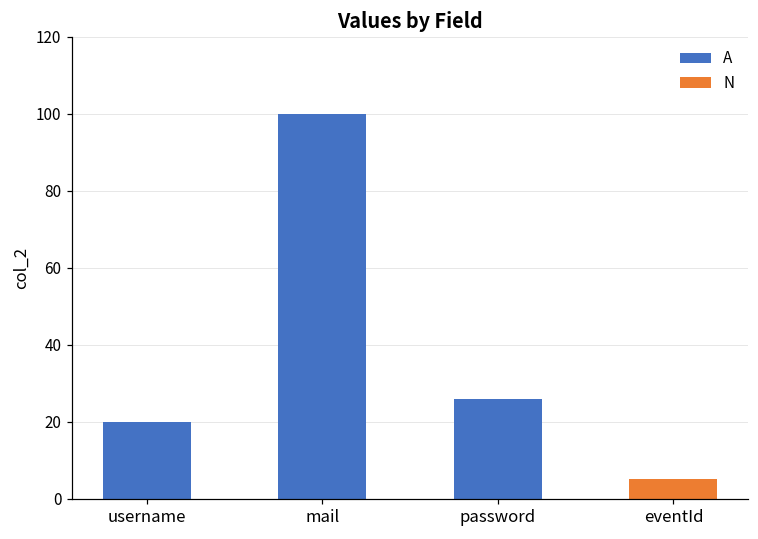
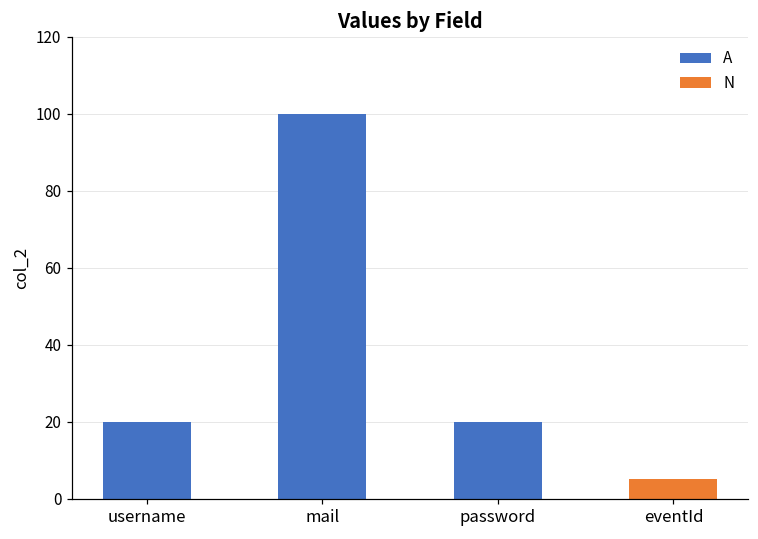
  {
    "username": 20,
    "mail": 100,
-   "password": 26,
+   "password": 20,
    "eventId": 5
  }
